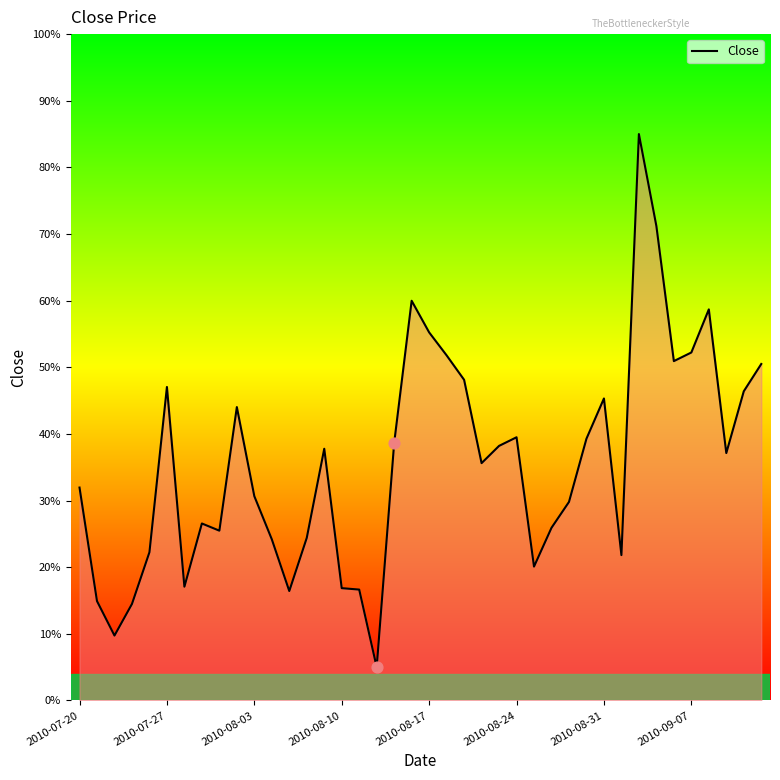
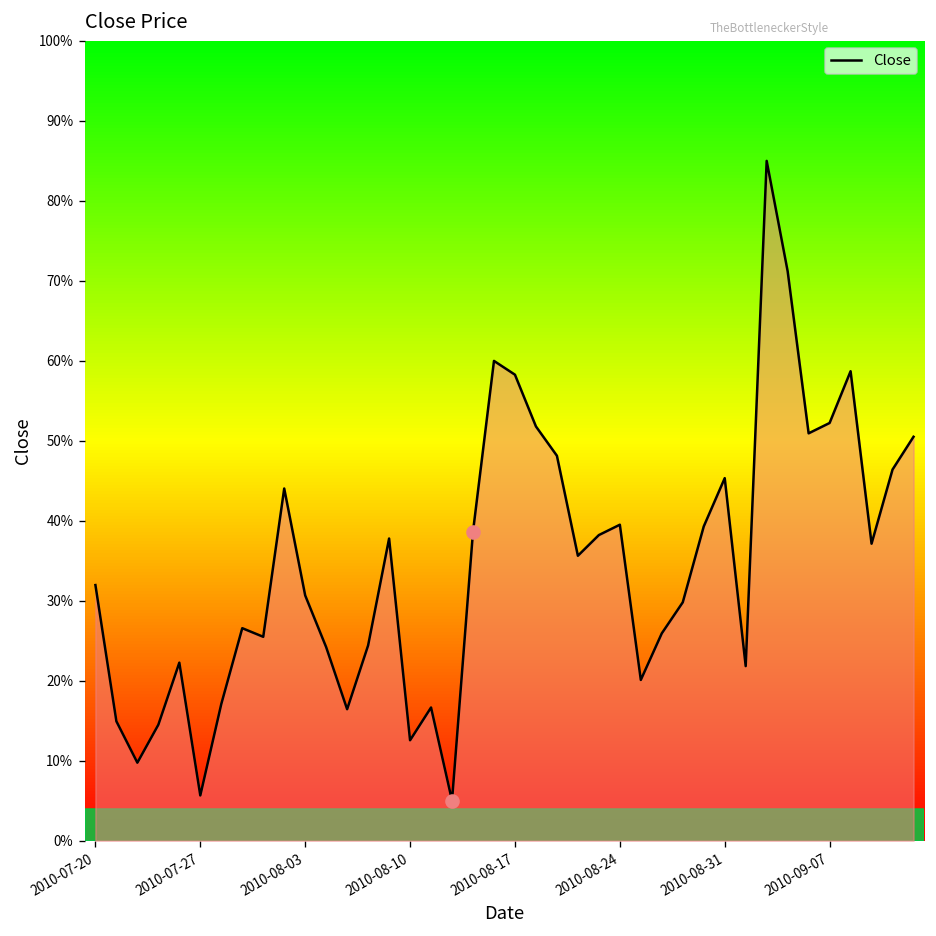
  {
    "Close": {
      "2010-07-20": "32%",
-     "2010-07-27": "47%",
+     "2010-07-27": "6%",
      "2010-08-03": "31%",
-     "2010-08-10": "17%",
-     "2010-08-17": "55%",
+     "2010-08-10": "13%",
+     "2010-08-17": "58%",
      "2010-08-24": "40%",
      "2010-08-31": "45%",
      "2010-09-07": "52%"
    }
  }
